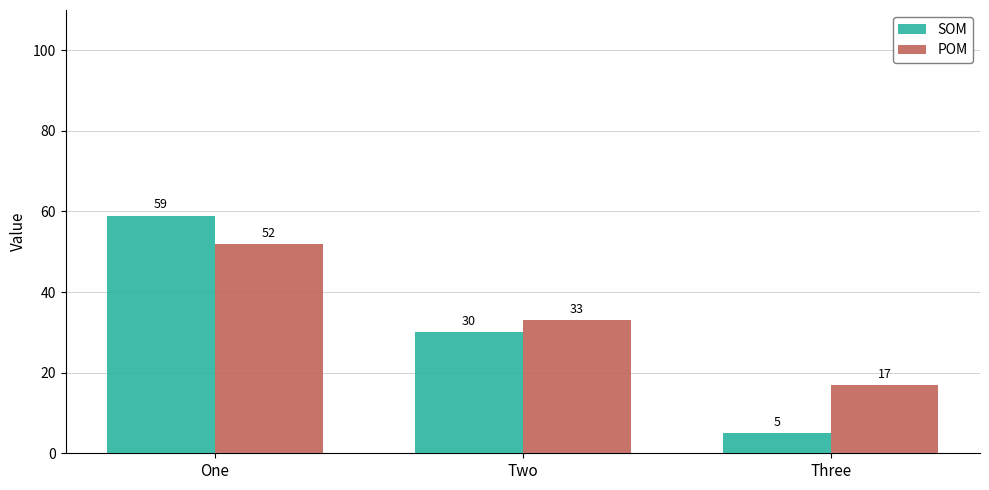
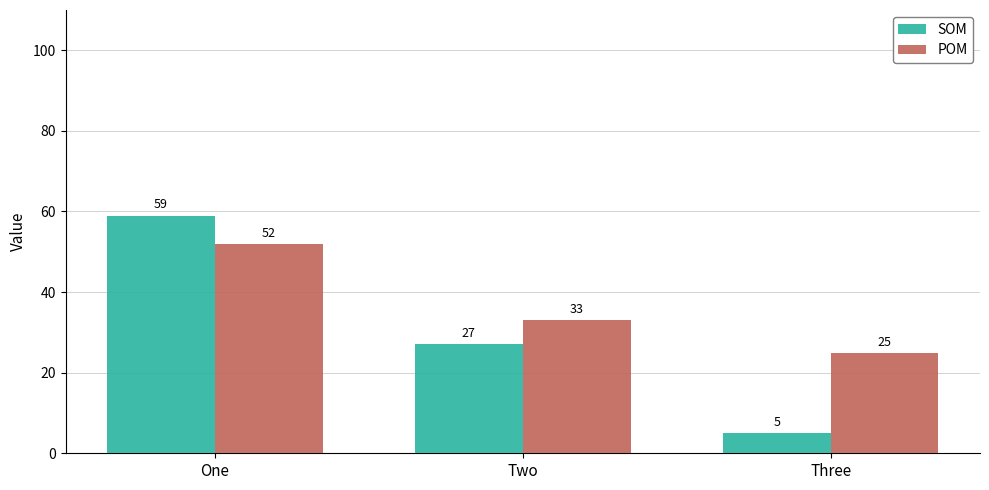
  {
    "SOM": {
      "One": 59,
-     "Two": 30,
+     "Two": 27,
      "Three": 5
    },
    "POM": {
      "One": 52,
      "Two": 33,
-     "Three": 17
+     "Three": 25
    }
  }
